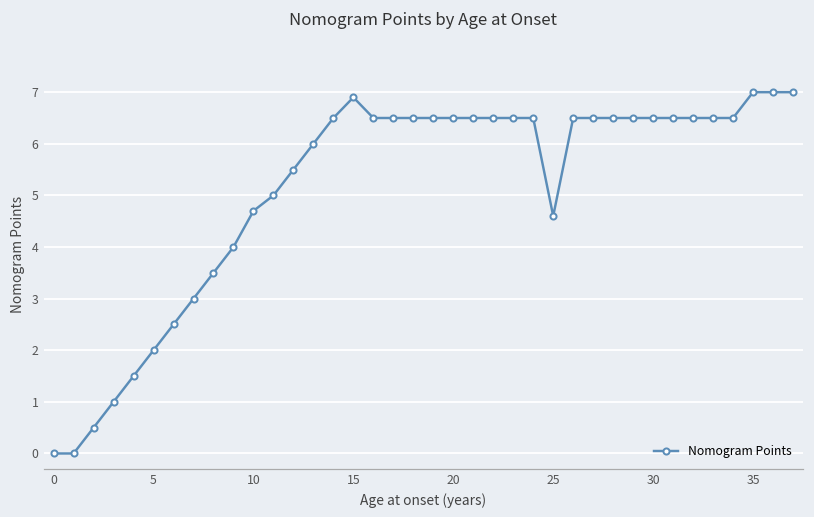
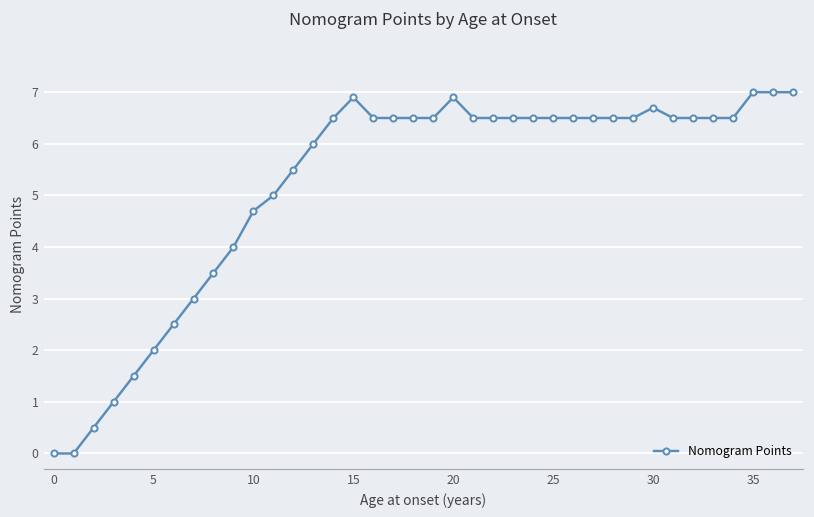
  {
    "0": 0.0,
    "5": 2.0,
    "10": 4.7,
    "15": 6.9,
-   "20": 6.5,
-   "25": 4.6,
-   "30": 6.5,
+   "20": 6.9,
+   "25": 6.5,
+   "30": 6.7,
    "35": 7.0
  }
